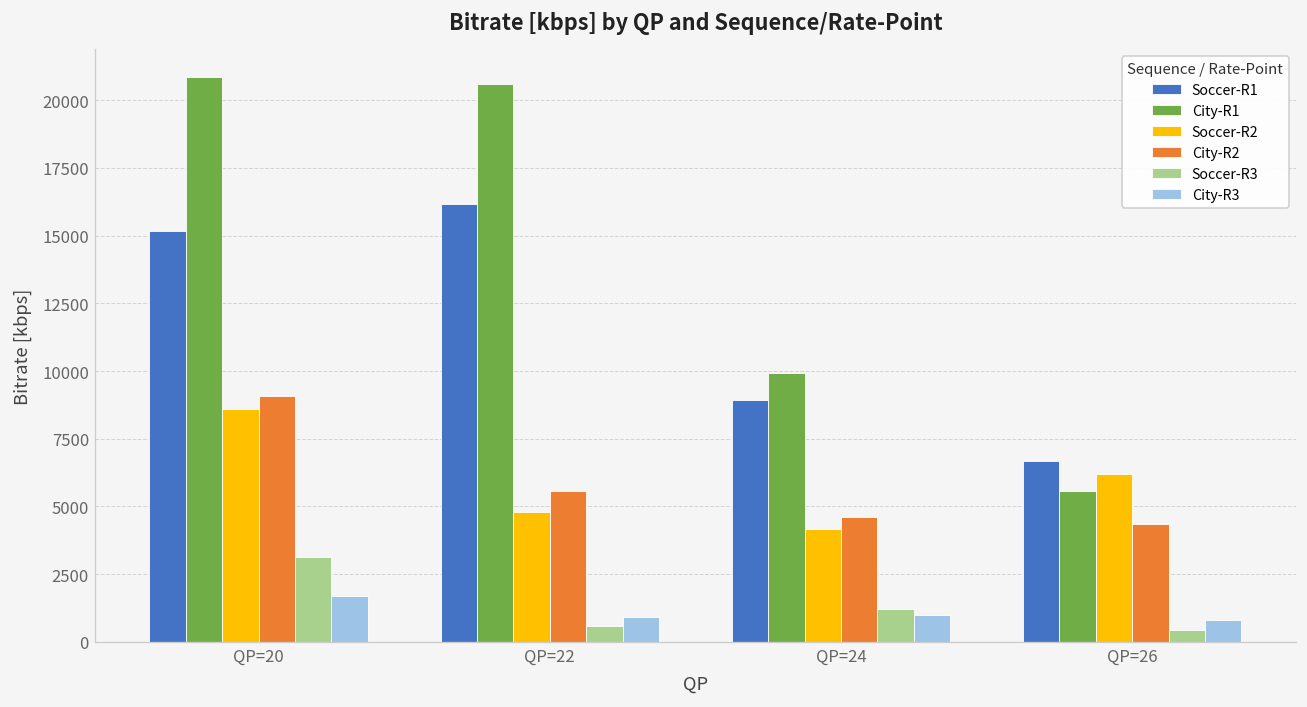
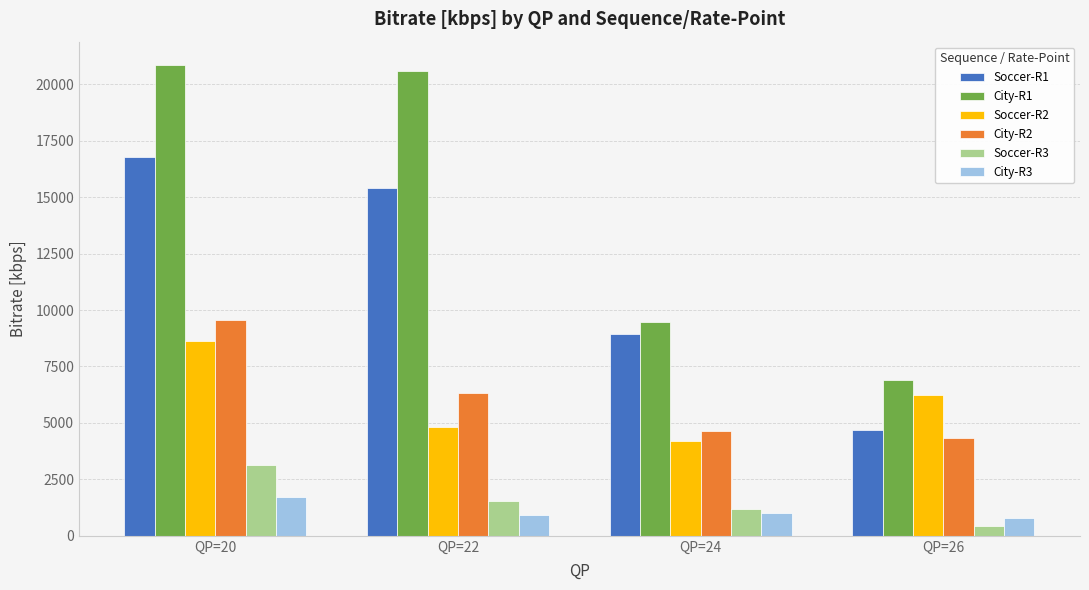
  {
    "Soccer-R1": {
-     "QP=20": 15200,
-     "QP=22": 16200,
+     "QP=20": 16800,
+     "QP=22": 15400,
      "QP=24": 8900,
-     "QP=26": 6700
+     "QP=26": 4700
    },
    "City-R1": {
      "QP=20": 20800,
      "QP=22": 20600,
-     "QP=24": 9900,
-     "QP=26": 5600
+     "QP=24": 9500,
+     "QP=26": 6900
    },
    "Soccer-R2": {
      "QP=20": 8600,
      "QP=22": 4800,
      "QP=24": 4200,
      "QP=26": 6200
    },
    "City-R2": {
-     "QP=20": 9100,
-     "QP=22": 5600,
+     "QP=20": 9600,
+     "QP=22": 6300,
      "QP=24": 4600,
      "QP=26": 4400
    },
    "Soccer-R3": {
      "QP=20": 3100,
-     "QP=22": 600,
+     "QP=22": 1500,
      "QP=24": 1200,
      "QP=26": 400
    },
    "City-R3": {
      "QP=20": 1700,
      "QP=22": 900,
      "QP=24": 1000,
      "QP=26": 800
    }
  }
